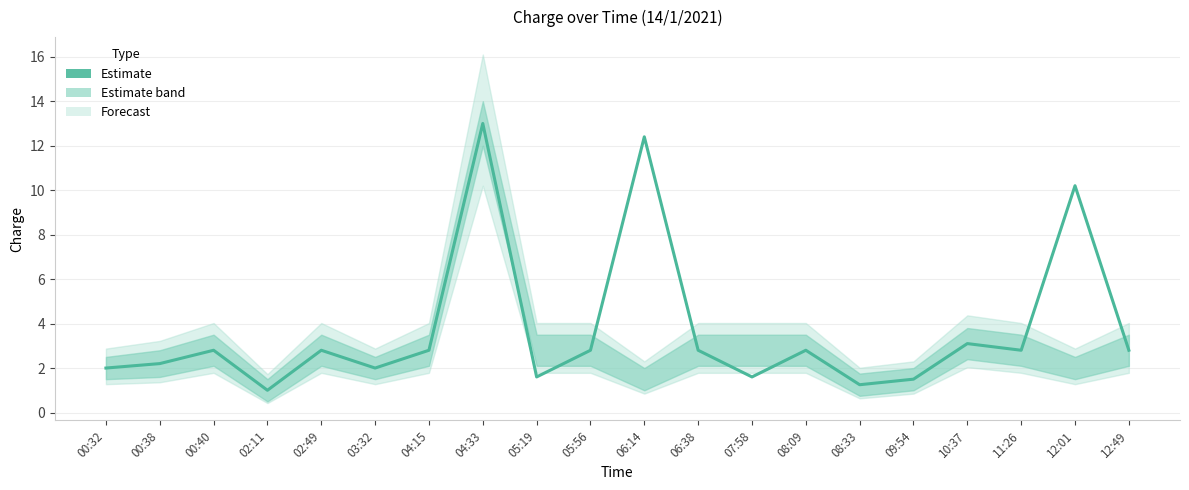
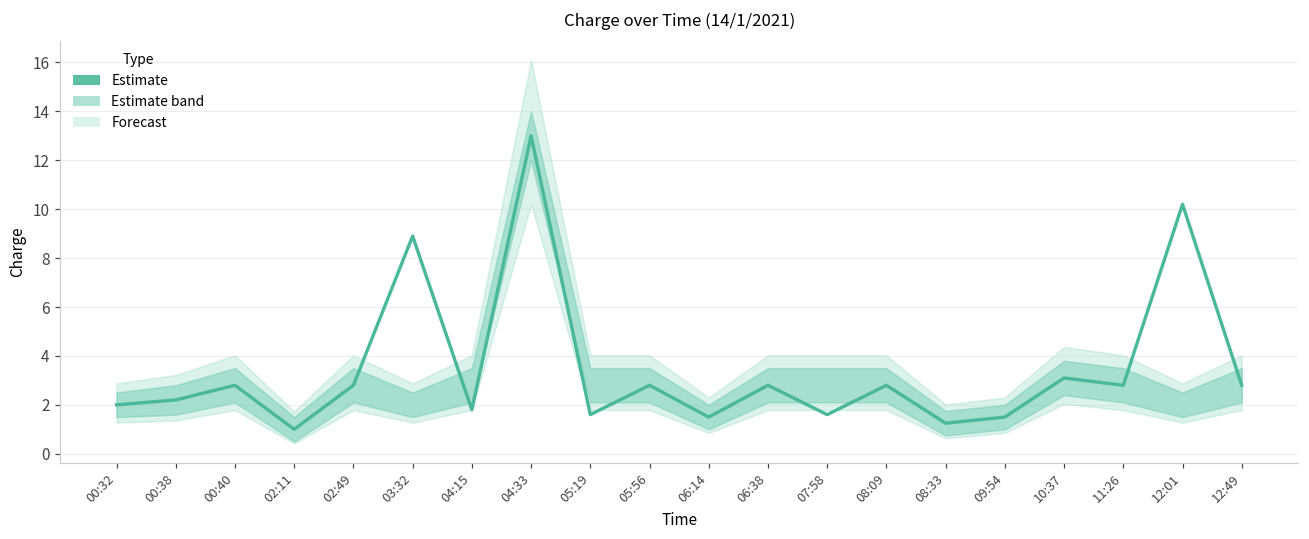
  {
    "Estimate": {
      "00:32": 2.0,
      "00:38": 2.2,
      "00:40": 2.8,
      "02:11": 1.0,
      "02:49": 2.8,
-     "03:32": 2.0,
-     "04:15": 2.8,
+     "03:32": 8.9,
+     "04:15": 1.8,
      "04:33": 13.0,
      "05:19": 1.6,
      "05:56": 2.8,
-     "06:14": 12.4,
+     "06:14": 1.5,
      "06:38": 2.8,
      "07:58": 1.6,
      "08:09": 2.8,
      "08:33": 1.3,
      "09:54": 1.5,
      "10:37": 3.1,
      "11:26": 2.8,
      "12:01": 10.2,
      "12:49": 2.8
    }
  }
